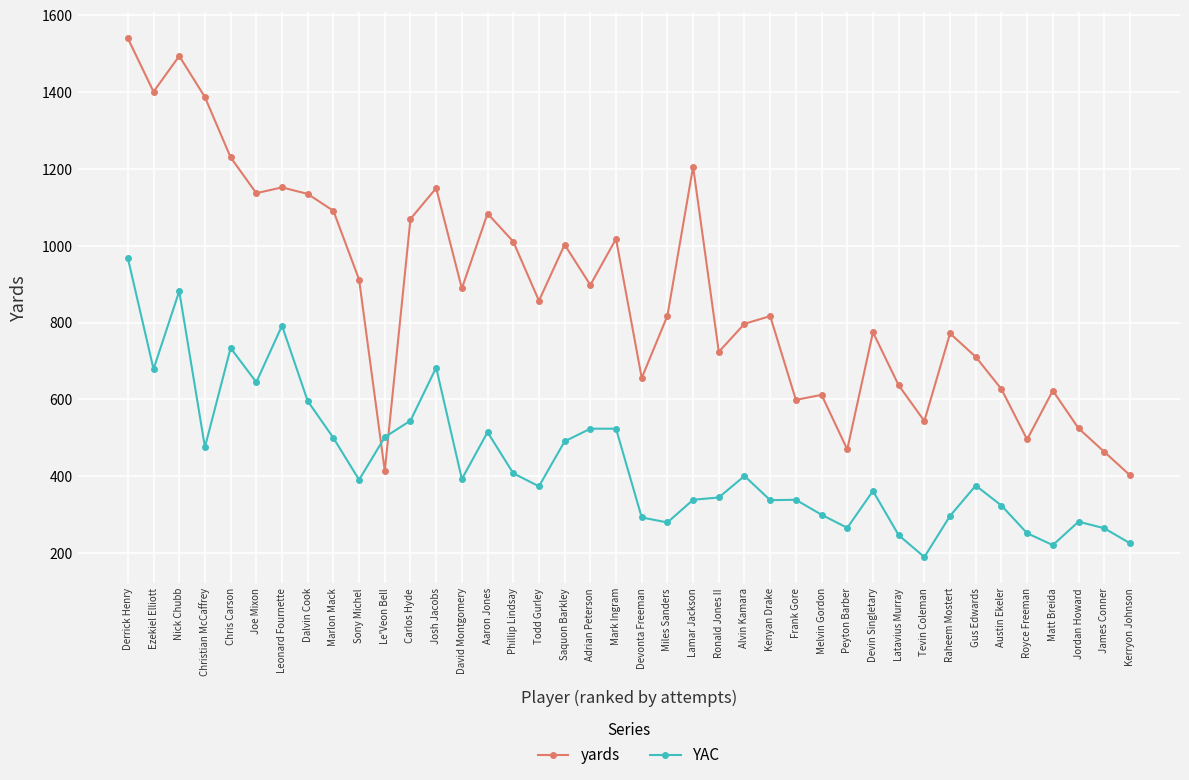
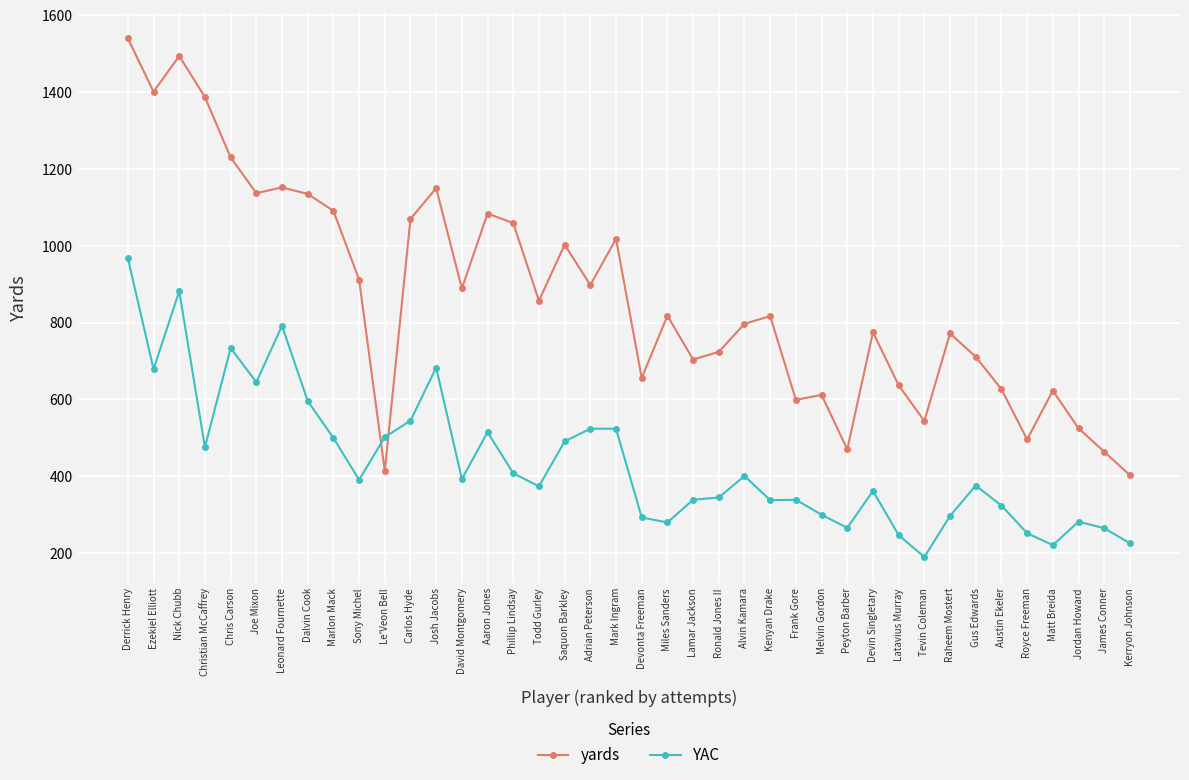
  {
    "yards": {
      "Derrick Henry": 1540,
      "Ezekiel Elliott": 1400,
      "Nick Chubb": 1490,
      "Christian McCaffrey": 1390,
      "Chris Carson": 1230,
      "Joe Mixon": 1140,
      "Leonard Fournette": 1150,
      "Dalvin Cook": 1140,
      "Marlon Mack": 1090,
      "Sony Michel": 910,
      "Le'Veon Bell": 410,
      "Carlos Hyde": 1070,
      "Josh Jacobs": 1150,
      "David Montgomery": 890,
      "Aaron Jones": 1080,
-     "Phillip Lindsay": 1010,
+     "Phillip Lindsay": 1060,
      "Todd Gurley": 860,
      "Saquon Barkley": 1000,
      "Adrian Peterson": 900,
      "Mark Ingram": 1020,
      "Devonta Freeman": 660,
      "Miles Sanders": 820,
-     "Lamar Jackson": 1210,
+     "Lamar Jackson": 700,
      "Ronald Jones II": 720,
      "Alvin Kamara": 800,
      "Kenyan Drake": 820,
      "Frank Gore": 600,
      "Melvin Gordon": 610,
      "Peyton Barber": 470,
      "Devin Singletary": 780,
      "Latavius Murray": 640,
      "Tevin Coleman": 540,
      "Raheem Mostert": 770,
      "Gus Edwards": 710,
      "Austin Ekeler": 630,
      "Royce Freeman": 500,
      "Matt Breida": 620,
      "Jordan Howard": 530,
      "James Conner": 460,
      "Kerryon Johnson": 400
    },
    "YAC": {
      "Derrick Henry": 970,
      "Ezekiel Elliott": 680,
      "Nick Chubb": 880,
      "Christian McCaffrey": 480,
      "Chris Carson": 730,
      "Joe Mixon": 650,
      "Leonard Fournette": 790,
      "Dalvin Cook": 600,
      "Marlon Mack": 500,
      "Sony Michel": 390,
      "Le'Veon Bell": 500,
      "Carlos Hyde": 550,
      "Josh Jacobs": 680,
      "David Montgomery": 390,
      "Aaron Jones": 520,
      "Phillip Lindsay": 410,
      "Todd Gurley": 370,
      "Saquon Barkley": 490,
      "Adrian Peterson": 520,
      "Mark Ingram": 520,
      "Devonta Freeman": 290,
      "Miles Sanders": 280,
      "Lamar Jackson": 340,
      "Ronald Jones II": 350,
      "Alvin Kamara": 400,
      "Kenyan Drake": 340,
      "Frank Gore": 340,
      "Melvin Gordon": 300,
      "Peyton Barber": 270,
      "Devin Singletary": 360,
      "Latavius Murray": 250,
      "Tevin Coleman": 190,
      "Raheem Mostert": 300,
      "Gus Edwards": 380,
      "Austin Ekeler": 320,
      "Royce Freeman": 250,
      "Matt Breida": 220,
      "Jordan Howard": 280,
      "James Conner": 270,
      "Kerryon Johnson": 230
    }
  }
